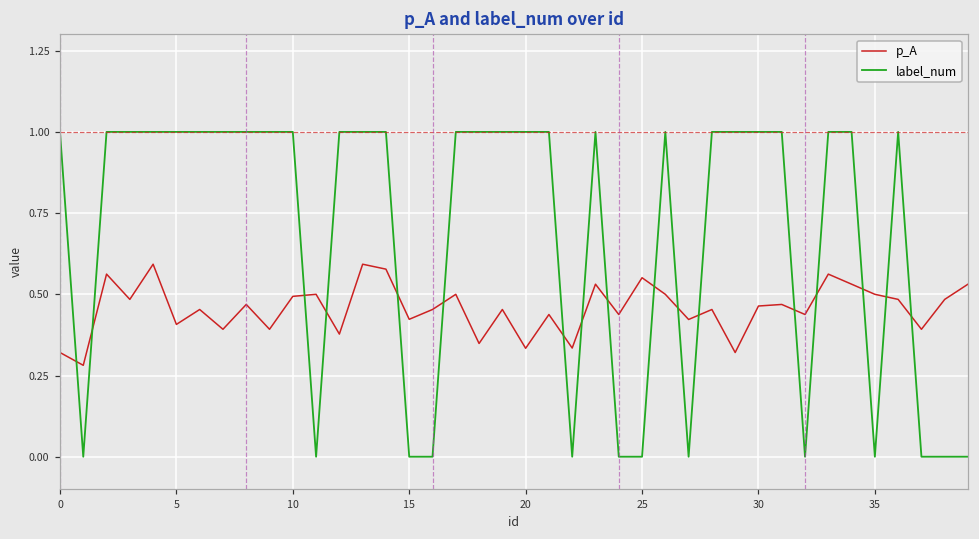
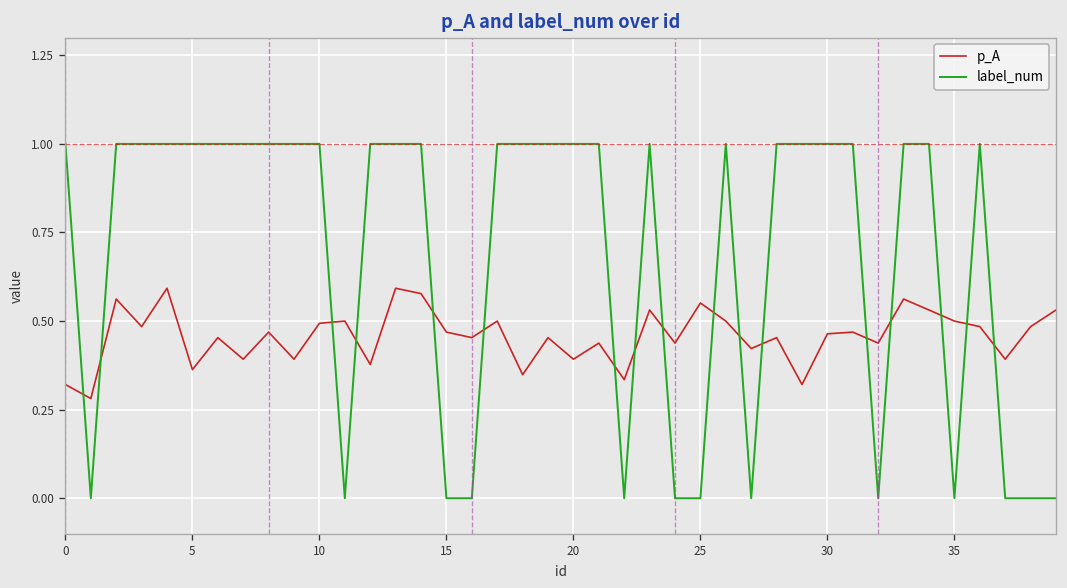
  {
    "p_A": {
      "0": 0.32,
-     "5": 0.41,
+     "5": 0.36,
      "10": 0.49,
-     "15": 0.42,
-     "20": 0.33,
+     "15": 0.47,
+     "20": 0.39,
      "25": 0.55,
      "30": 0.46,
      "35": 0.50
    },
    "label_num": {
      "0": 1.00,
      "5": 1.00,
      "10": 1.00,
      "15": 0.00,
      "20": 1.00,
      "25": 0.00,
      "30": 1.00,
      "35": 0.00
    }
  }
